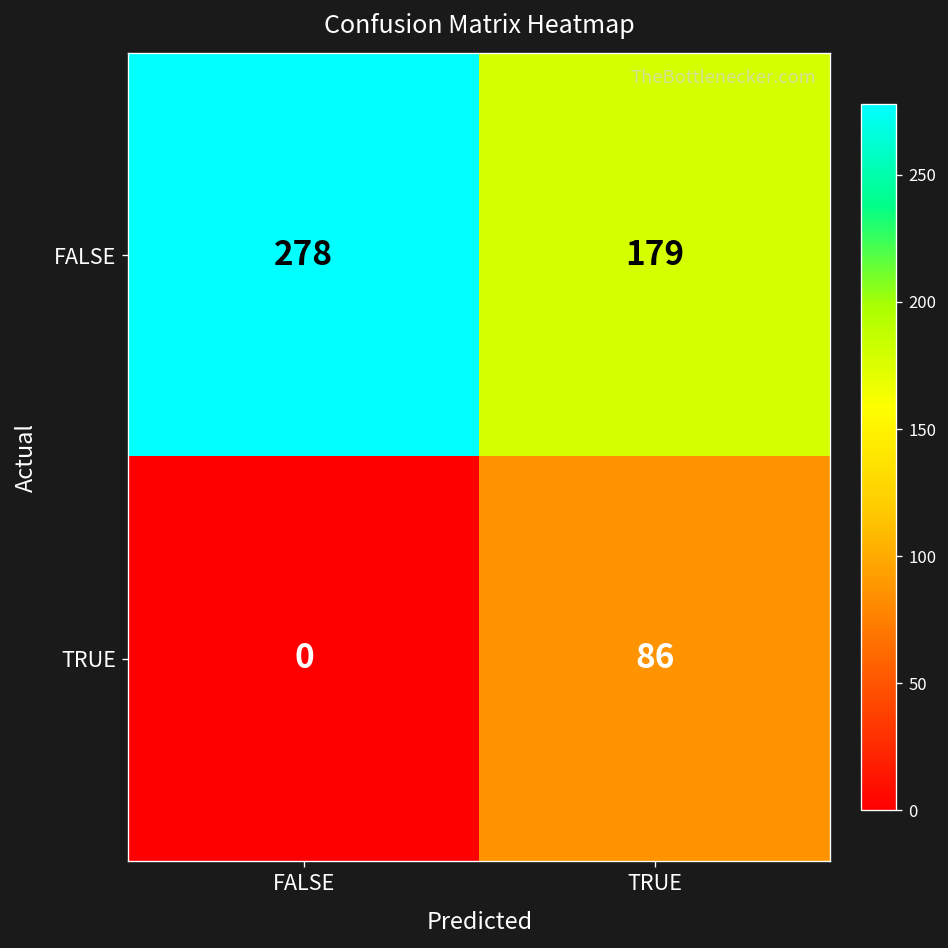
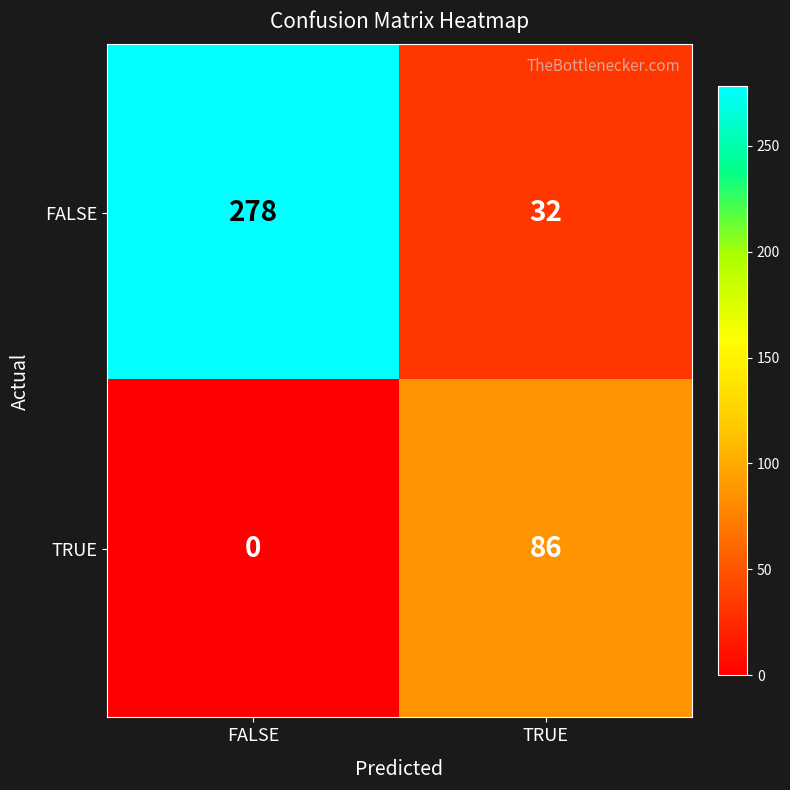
  {
    "FALSE": {
      "FALSE": 278,
-     "TRUE": 179
+     "TRUE": 32
    },
    "TRUE": {
      "FALSE": 0,
      "TRUE": 86
    }
  }
